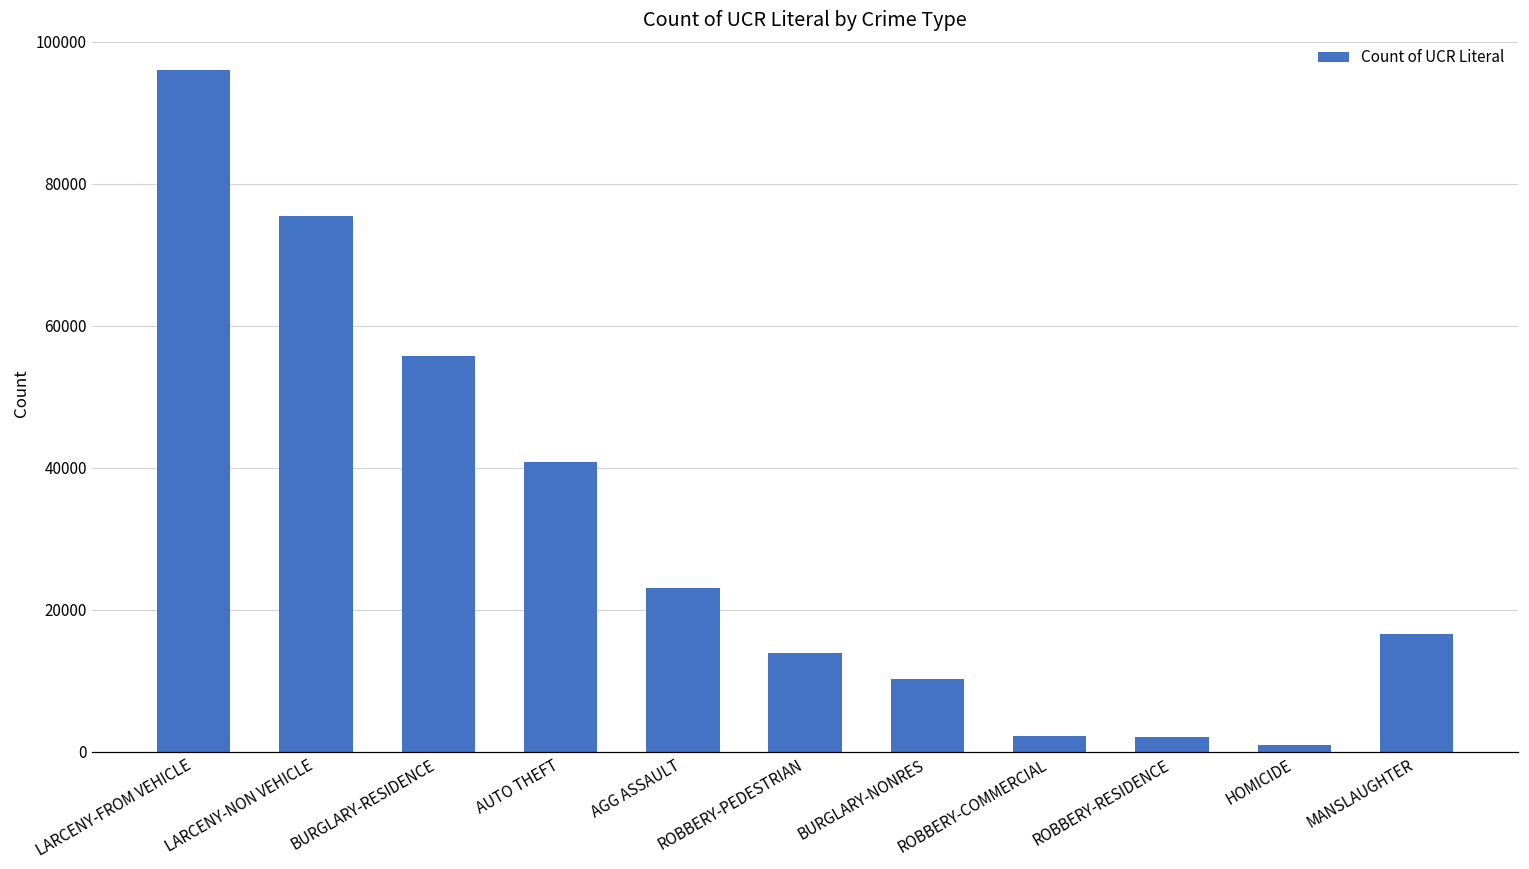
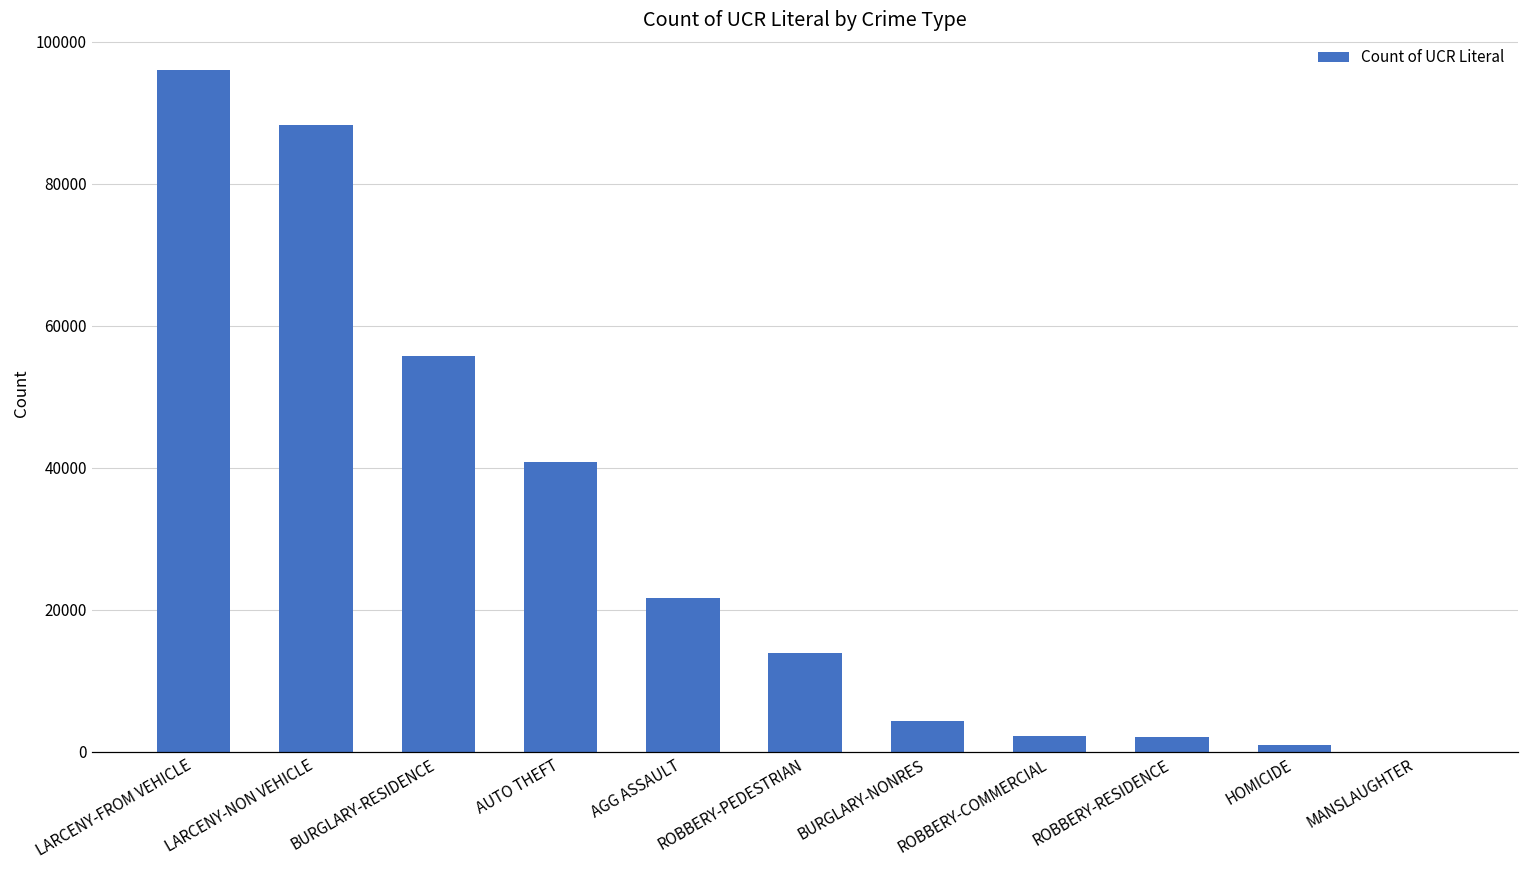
  {
    "LARCENY-FROM VEHICLE": 96000,
-   "LARCENY-NON VEHICLE": 75000,
+   "LARCENY-NON VEHICLE": 88000,
    "BURGLARY-RESIDENCE": 56000,
    "AUTO THEFT": 41000,
-   "AGG ASSAULT": 23000,
+   "AGG ASSAULT": 22000,
    "ROBBERY-PEDESTRIAN": 14000,
-   "BURGLARY-NONRES": 10000,
+   "BURGLARY-NONRES": 4000,
    "ROBBERY-COMMERCIAL": 2000,
    "ROBBERY-RESIDENCE": 2000,
    "HOMICIDE": 1000,
-   "MANSLAUGHTER": 17000
+   "MANSLAUGHTER": 0
  }
